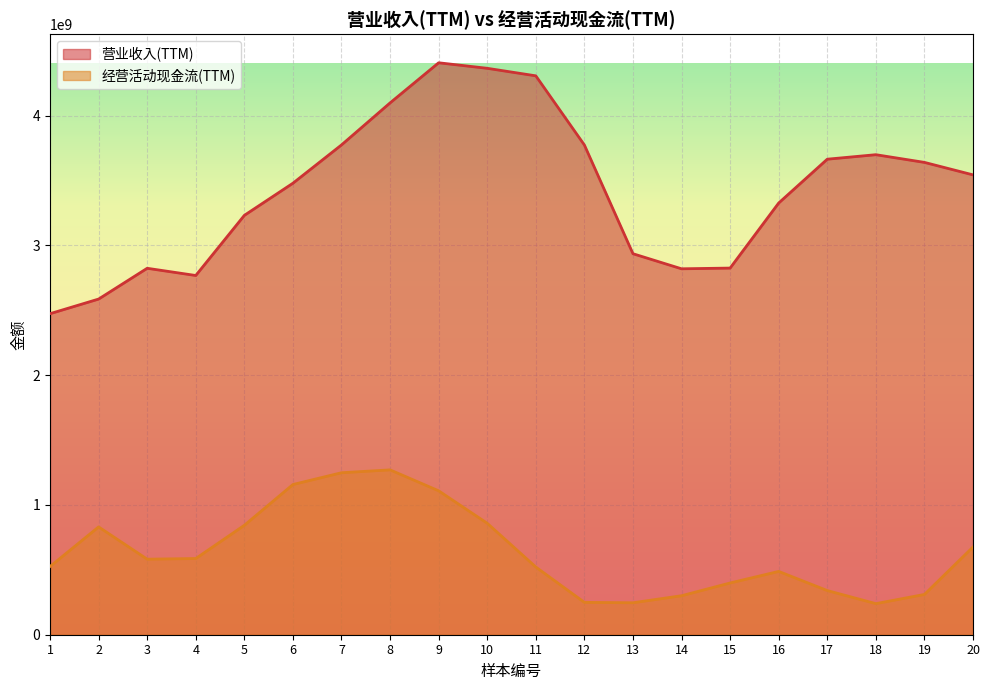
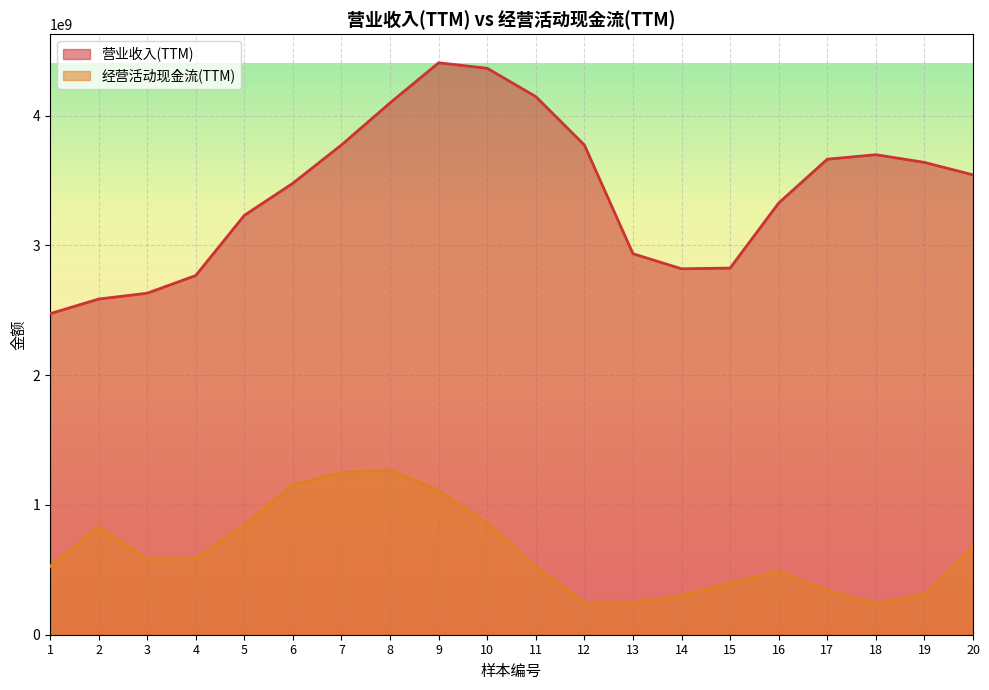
  {
    "营业收入(TTM)": {
      "1": 2470000000,
      "2": 2590000000,
-     "3": 2820000000,
+     "3": 2630000000,
      "4": 2770000000,
      "5": 3230000000,
      "6": 3480000000,
      "7": 3770000000,
      "8": 4100000000,
      "9": 4410000000,
      "10": 4360000000,
-     "11": 4310000000,
+     "11": 4150000000,
      "12": 3770000000,
      "13": 2940000000,
      "14": 2820000000,
      "15": 2830000000,
      "16": 3330000000,
      "17": 3660000000,
      "18": 3700000000,
      "19": 3640000000,
      "20": 3540000000
    },
    "经营活动现金流(TTM)": {
      "1": 530000000,
      "2": 830000000,
      "3": 580000000,
      "4": 590000000,
      "5": 840000000,
      "6": 1160000000,
      "7": 1250000000,
      "8": 1270000000,
      "9": 1110000000,
      "10": 860000000,
      "11": 520000000,
      "12": 250000000,
      "13": 250000000,
      "14": 300000000,
      "15": 400000000,
      "16": 490000000,
      "17": 340000000,
      "18": 240000000,
      "19": 310000000,
      "20": 680000000
    }
  }
